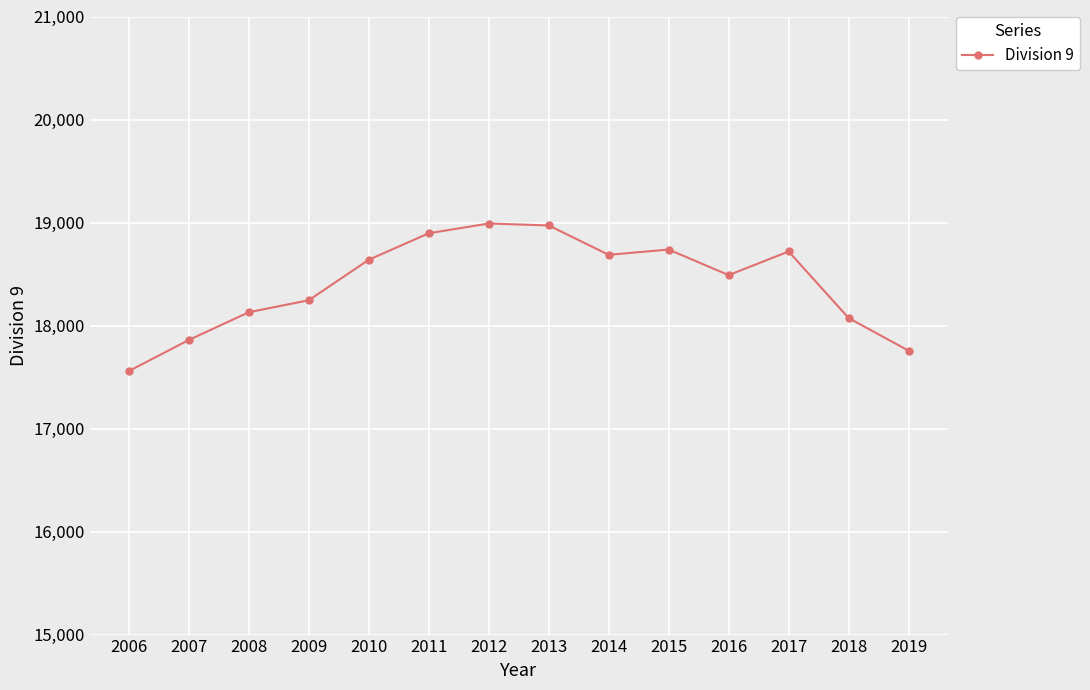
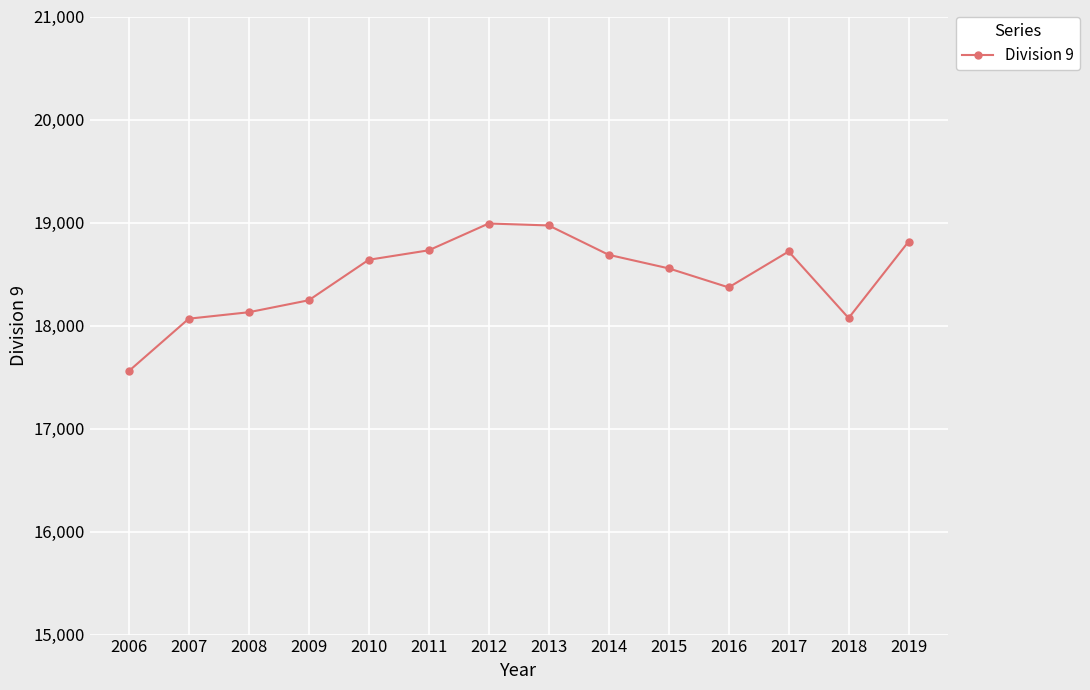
  {
    "2006": "17,560",
-   "2007": "17,860",
+   "2007": "18,070",
    "2008": "18,130",
    "2009": "18,250",
    "2010": "18,640",
-   "2011": "18,900",
+   "2011": "18,730",
    "2012": "18,990",
    "2013": "18,970",
    "2014": "18,690",
-   "2015": "18,740",
-   "2016": "18,490",
+   "2015": "18,560",
+   "2016": "18,370",
    "2017": "18,720",
    "2018": "18,070",
-   "2019": "17,760"
+   "2019": "18,820"
  }
